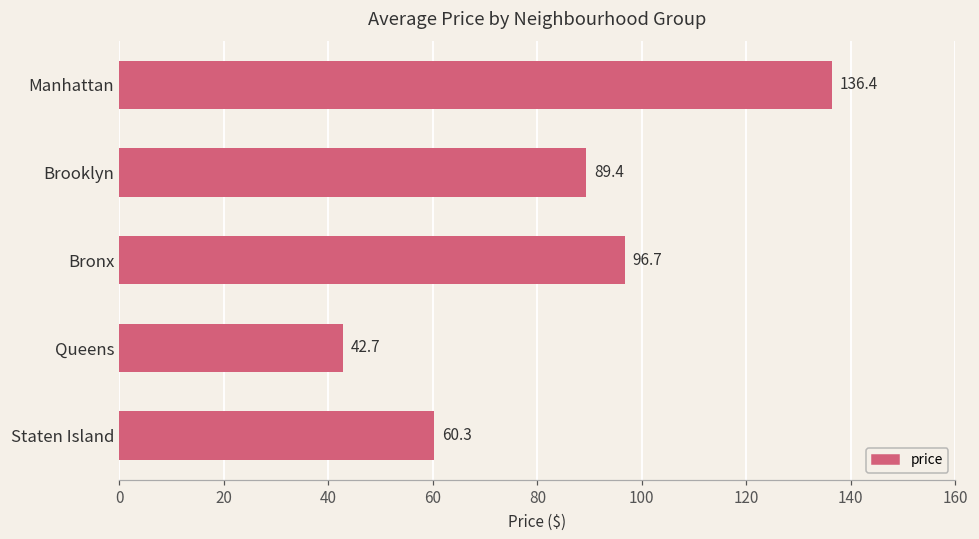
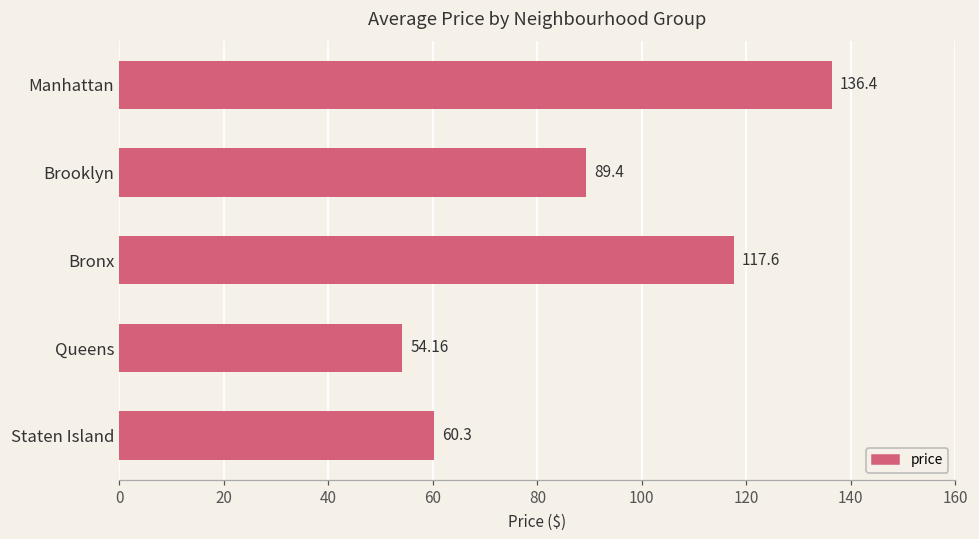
  {
    "Manhattan": 136.4,
    "Brooklyn": 89.4,
-   "Bronx": 96.7,
-   "Queens": 42.7,
+   "Bronx": 117.6,
+   "Queens": 54.16,
    "Staten Island": 60.3
  }
